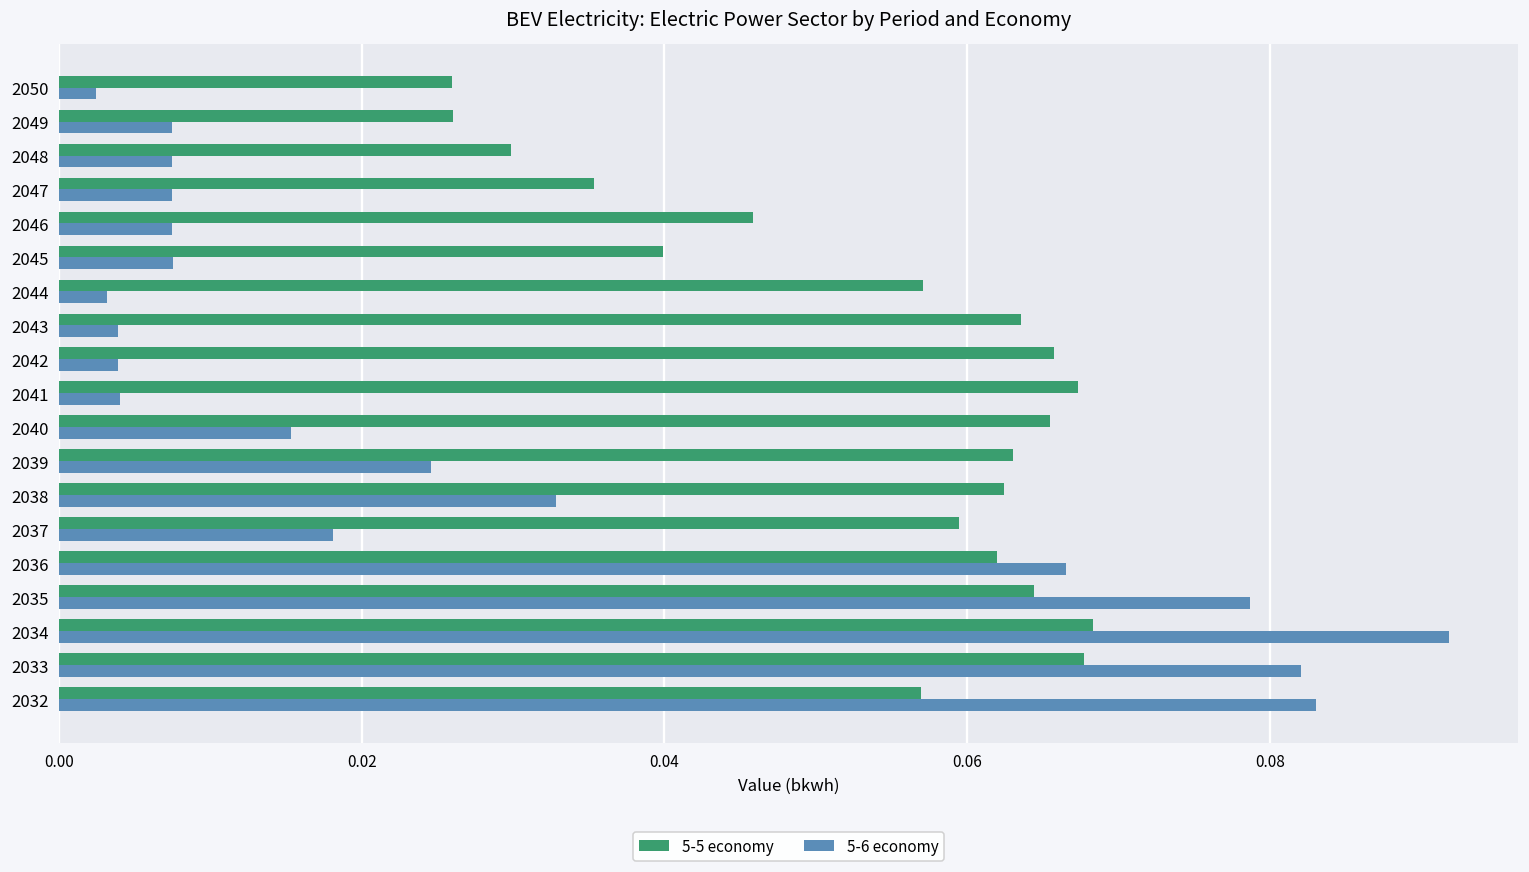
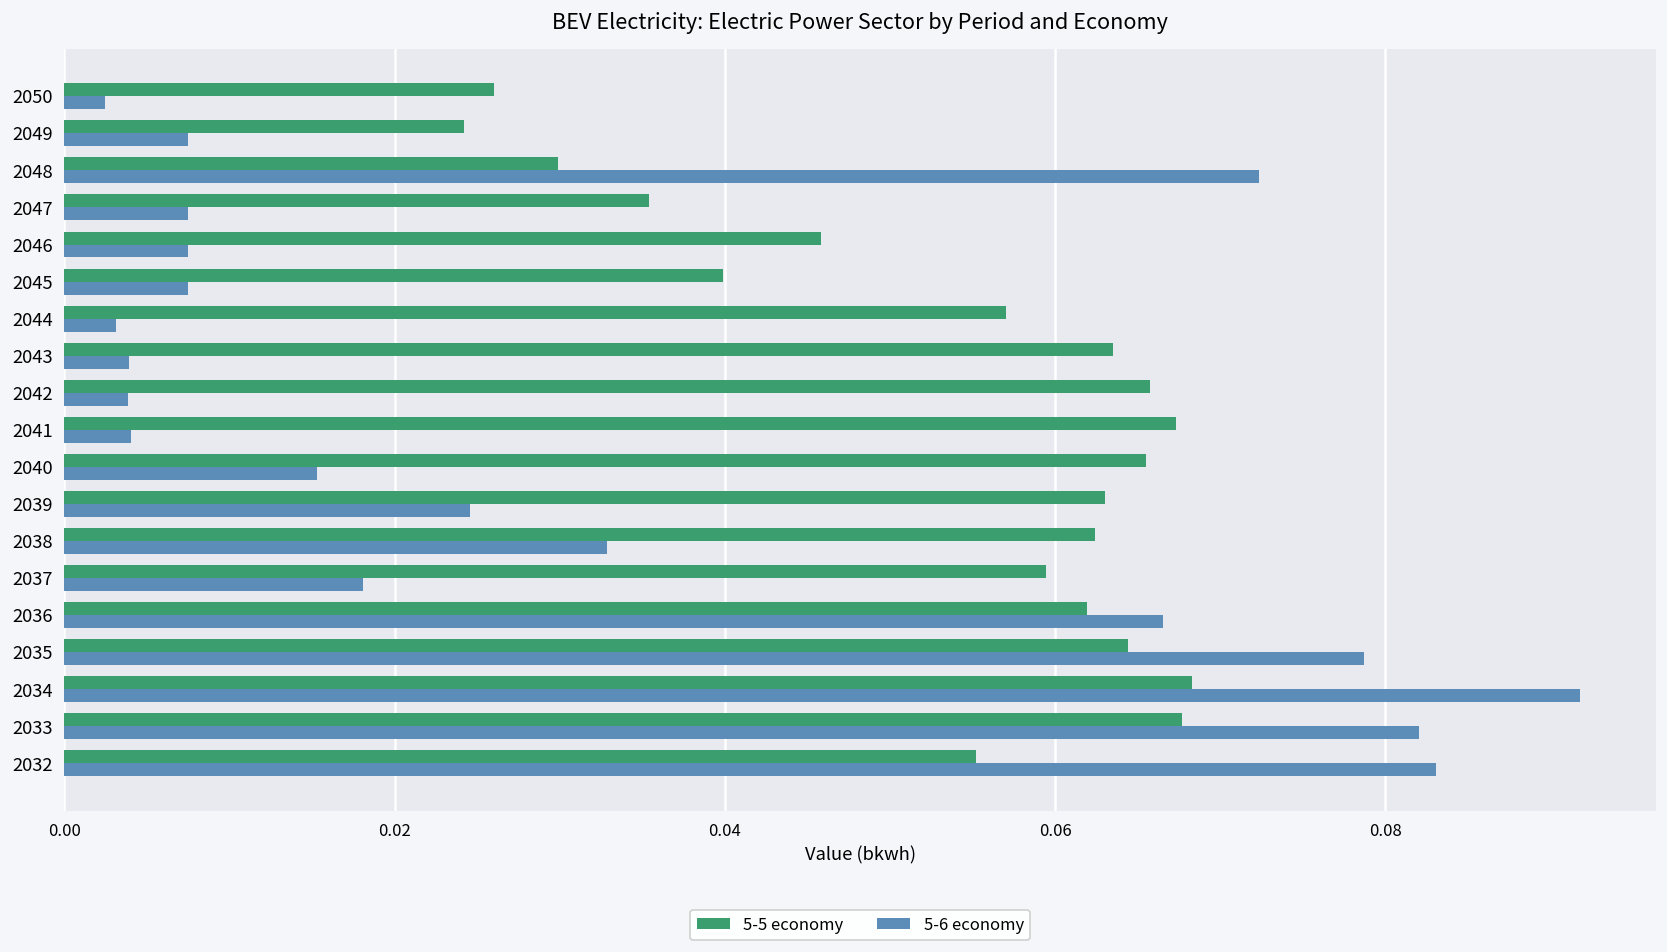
  {
    "5-5 economy": {
      "2050": 0.0260,
-     "2049": 0.0260,
+     "2049": 0.0242,
      "2048": 0.0299,
      "2047": 0.0354,
      "2046": 0.0458,
      "2045": 0.0399,
      "2044": 0.0571,
      "2043": 0.0635,
      "2042": 0.0657,
      "2041": 0.0673,
      "2040": 0.0655,
      "2039": 0.0630,
      "2038": 0.0624,
      "2037": 0.0594,
      "2036": 0.0620,
      "2035": 0.0644,
      "2034": 0.0683,
      "2033": 0.0677,
-     "2032": 0.0570
+     "2032": 0.0552
    },
    "5-6 economy": {
      "2050": 0.0025,
      "2049": 0.0075,
-     "2048": 0.0075,
+     "2048": 0.0724,
      "2047": 0.0075,
      "2046": 0.0075,
      "2045": 0.0075,
      "2044": 0.0031,
      "2043": 0.0039,
      "2042": 0.0039,
      "2041": 0.0040,
      "2040": 0.0153,
      "2039": 0.0246,
      "2038": 0.0328,
      "2037": 0.0181,
      "2036": 0.0665,
      "2035": 0.0787,
      "2034": 0.0918,
      "2033": 0.0821,
      "2032": 0.0831
    }
  }
